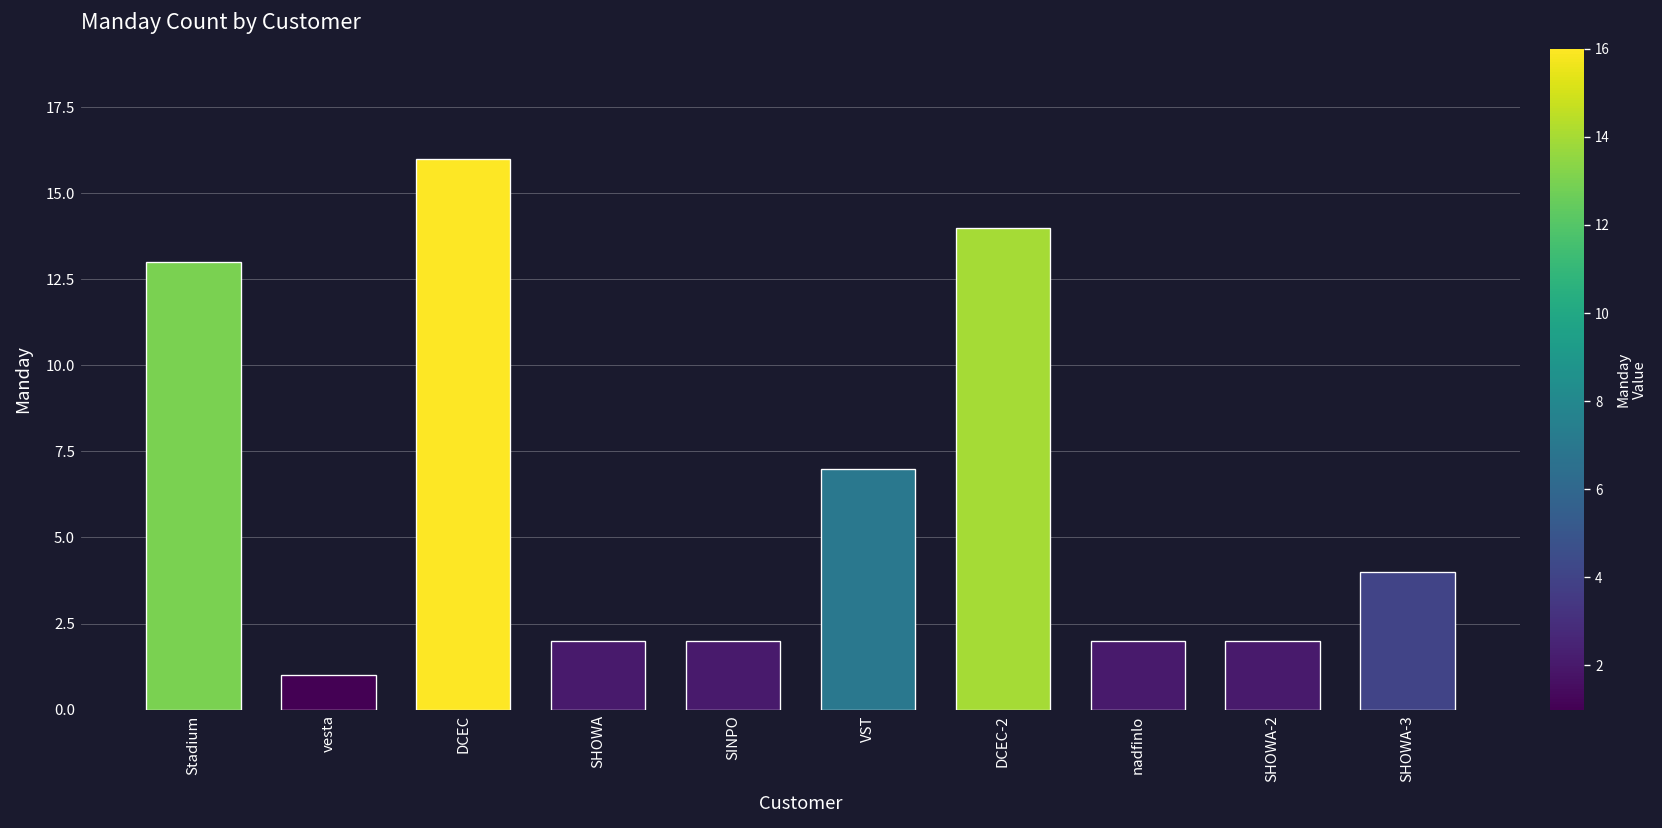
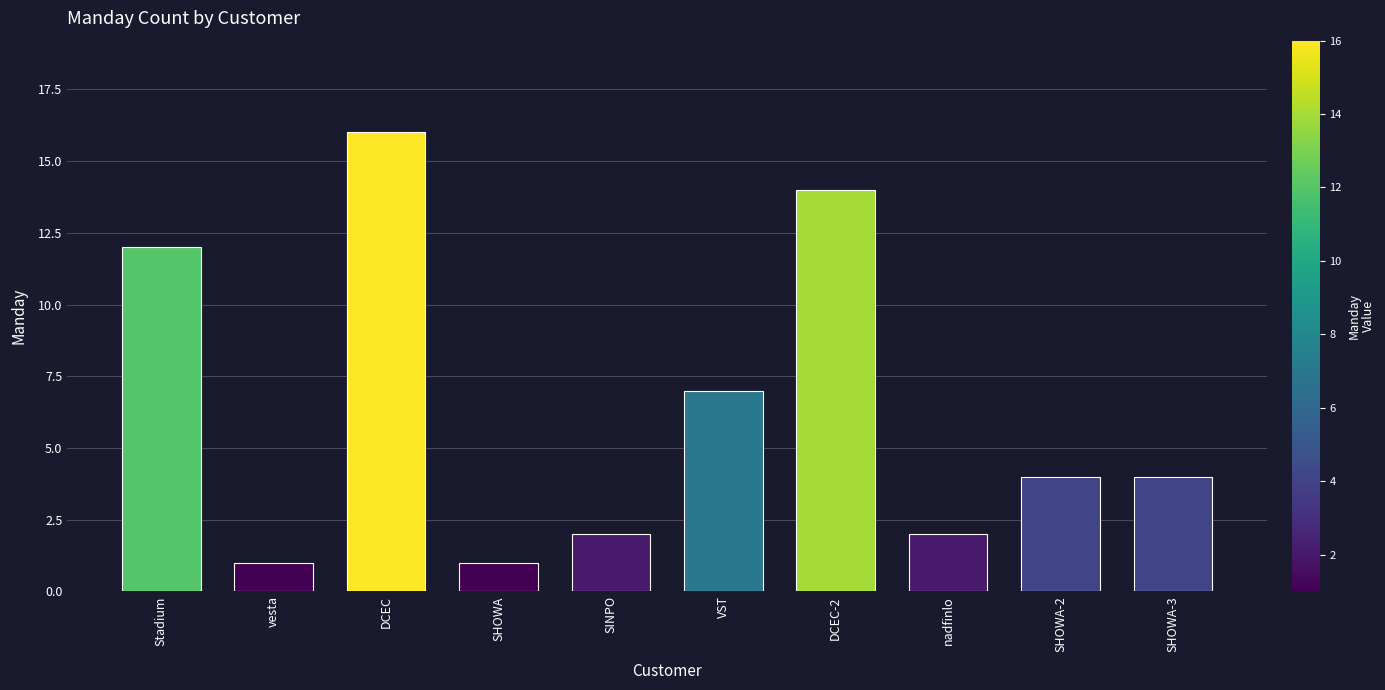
  {
-   "Stadium": 13,
+   "Stadium": 12,
    "vesta": 1,
    "DCEC": 16,
-   "SHOWA": 2,
+   "SHOWA": 1,
    "SINPO": 2,
    "VST": 7,
    "DCEC-2": 14,
    "nadfinlo": 2,
-   "SHOWA-2": 2,
+   "SHOWA-2": 4,
    "SHOWA-3": 4
  }
